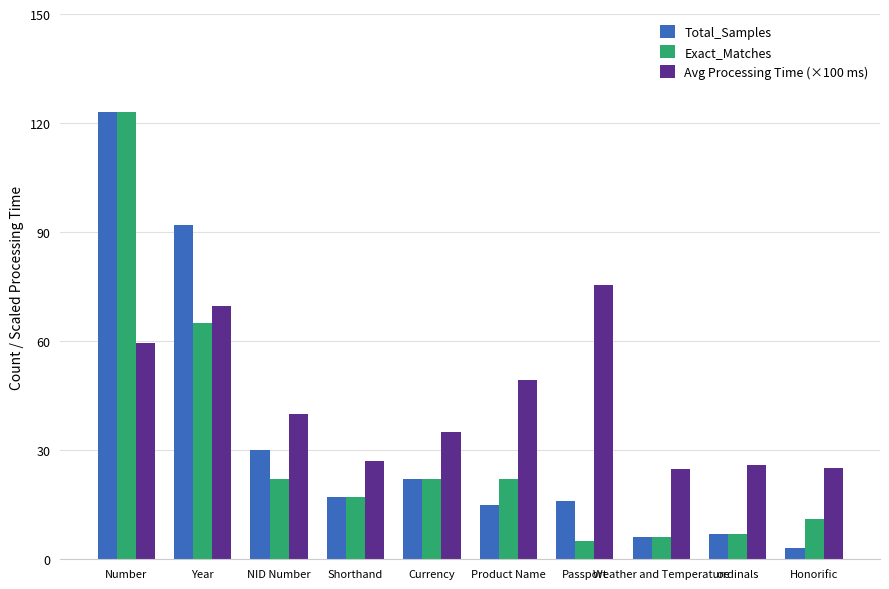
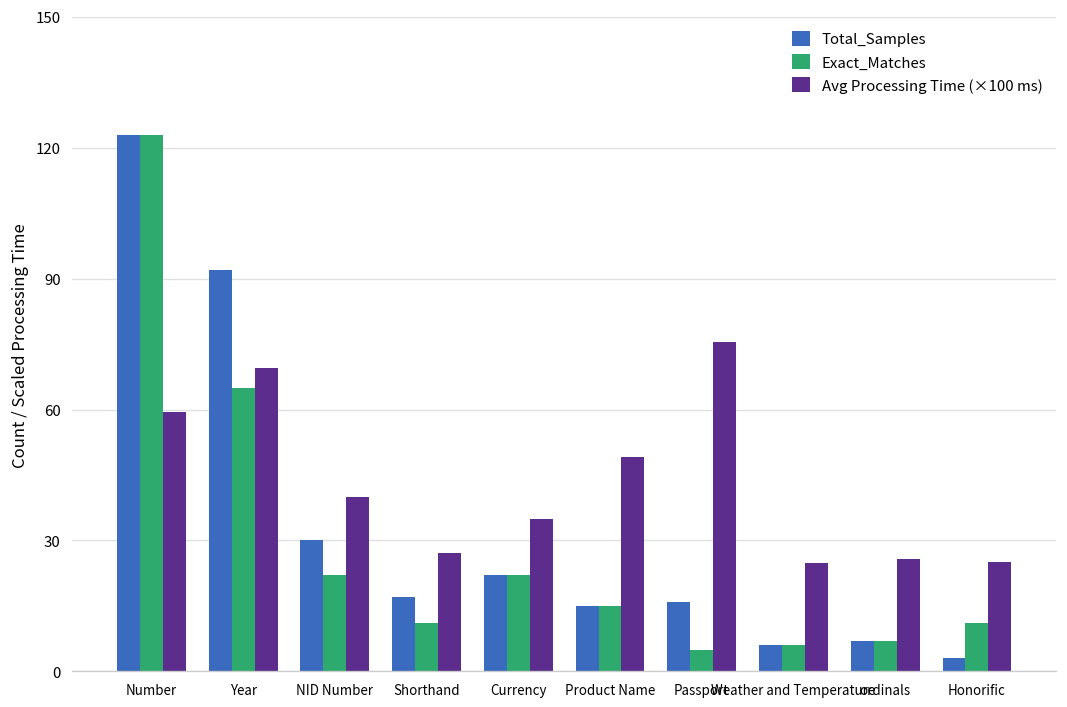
  {
    "Exact_Matches": {
      "Number": 123,
      "Year": 65,
      "NID Number": 22,
-     "Shorthand": 17,
+     "Shorthand": 11,
      "Currency": 22,
-     "Product Name": 22,
+     "Product Name": 15,
      "Weather and Temperature": 6,
      "Honorific": 11
    }
  }
